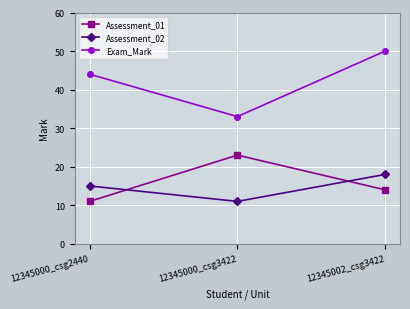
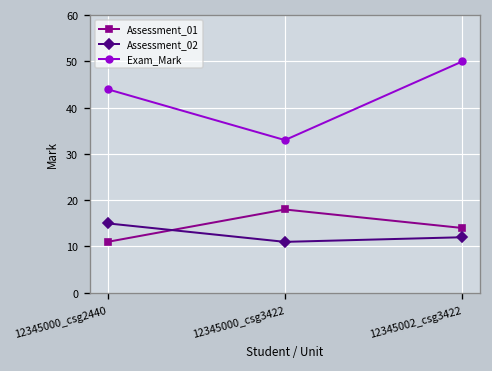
  {
    "Assessment_01": {
      "12345000_csg2440": 11,
-     "12345000_csg3422": 23,
+     "12345000_csg3422": 18,
      "12345002_csg3422": 14
    },
    "Assessment_02": {
      "12345000_csg2440": 15,
      "12345000_csg3422": 11,
-     "12345002_csg3422": 18
+     "12345002_csg3422": 12
    },
    "Exam_Mark": {
      "12345000_csg2440": 44,
      "12345000_csg3422": 33,
      "12345002_csg3422": 50
    }
  }
